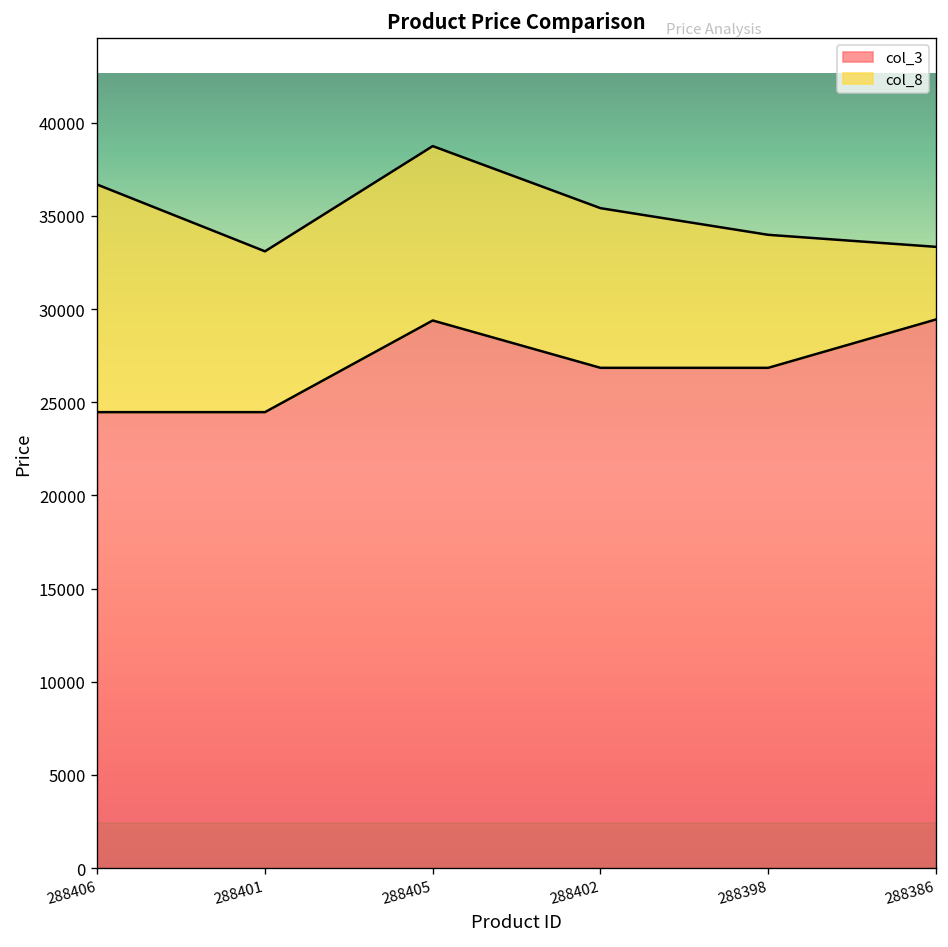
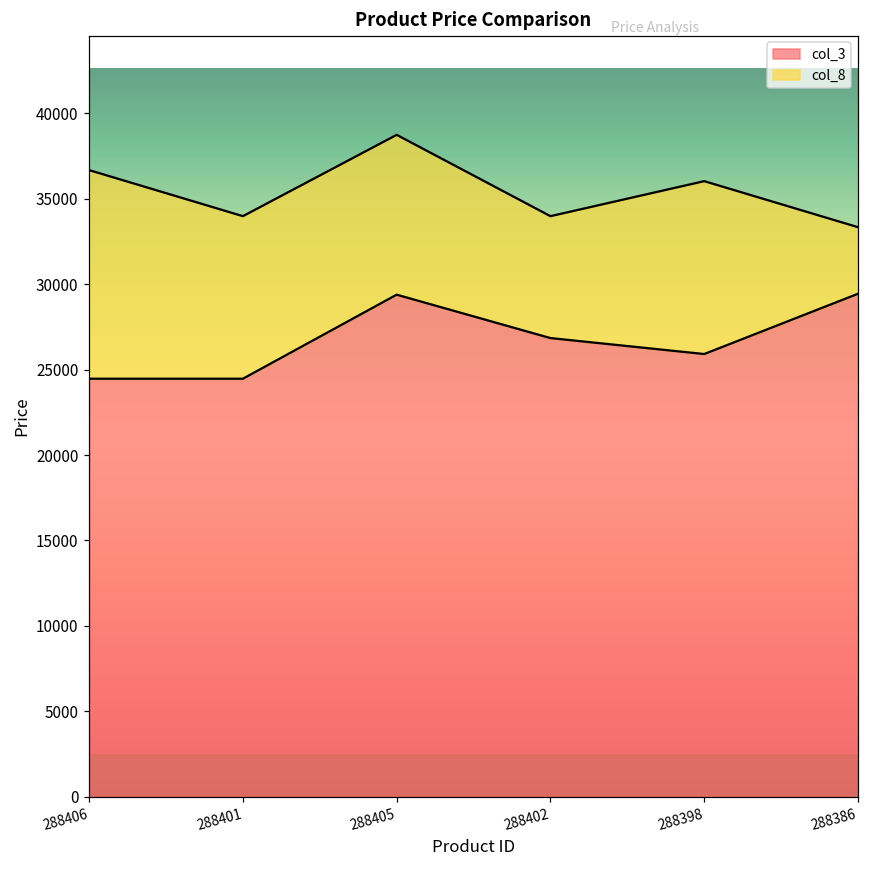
  {
    "col_3": {
      "288406": 24500,
      "288401": 24500,
      "288405": 29400,
      "288402": 26800,
-     "288398": 26800,
+     "288398": 25900,
      "288386": 29400
    },
    "col_8": {
      "288406": 36700,
-     "288401": 33100,
+     "288401": 34000,
      "288405": 38700,
-     "288402": 35400,
-     "288398": 34000,
+     "288402": 34000,
+     "288398": 36000,
      "288386": 33300
    }
  }
